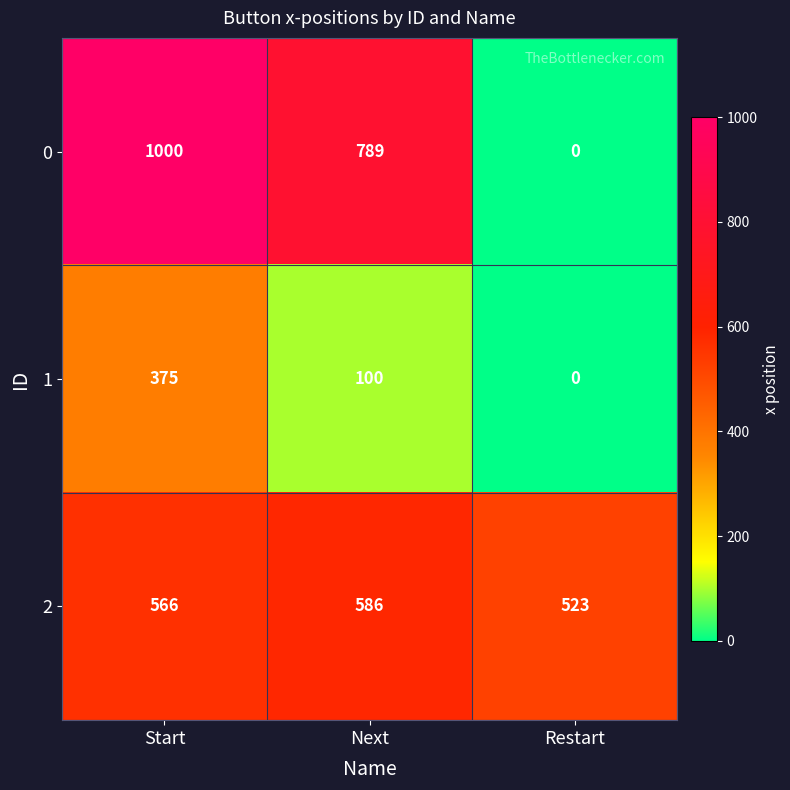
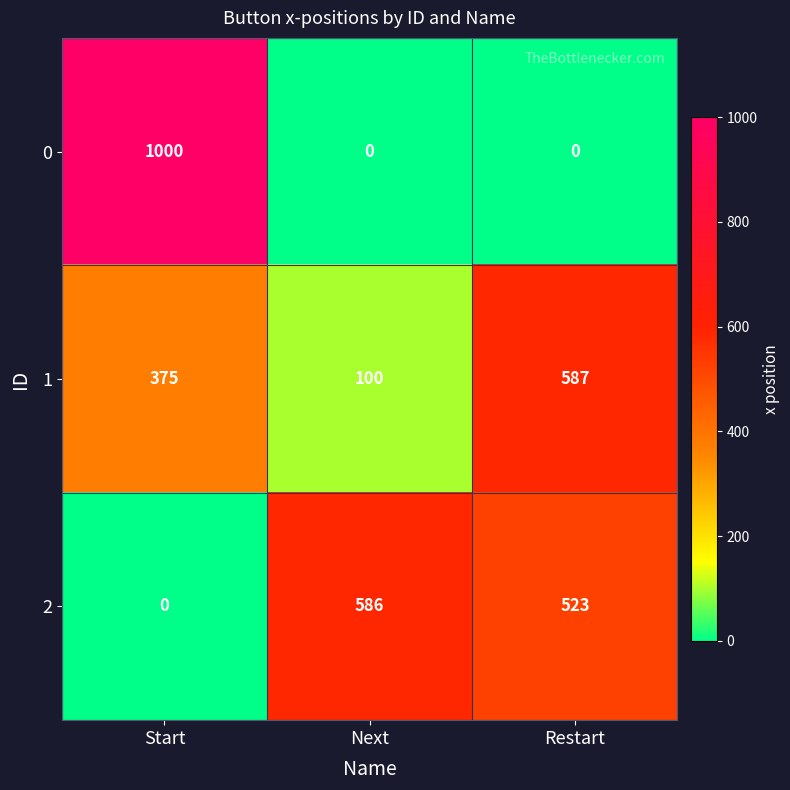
  {
    "0": {
      "Start": 1000,
-     "Next": 789
+     "Next": 0
    },
    "1": {
      "Start": 375,
      "Next": 100,
-     "Restart": 0
+     "Restart": 587
    },
    "2": {
-     "Start": 566,
+     "Start": 0,
      "Next": 586,
      "Restart": 523
    }
  }
